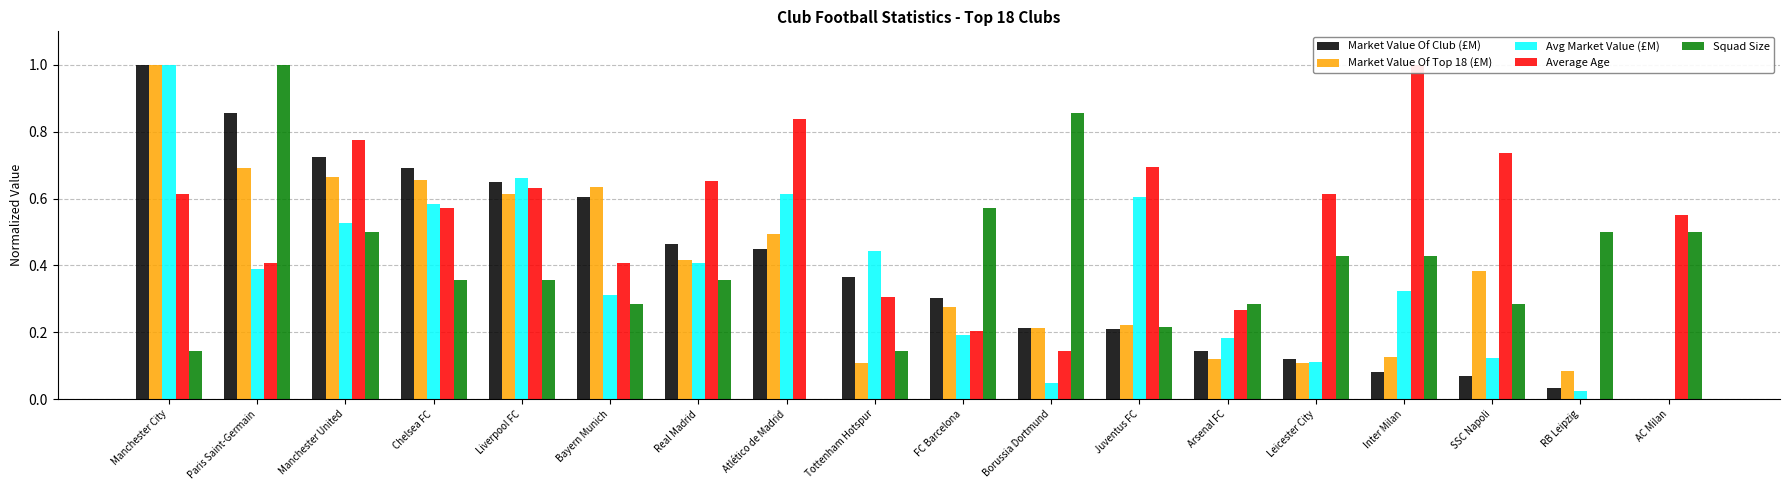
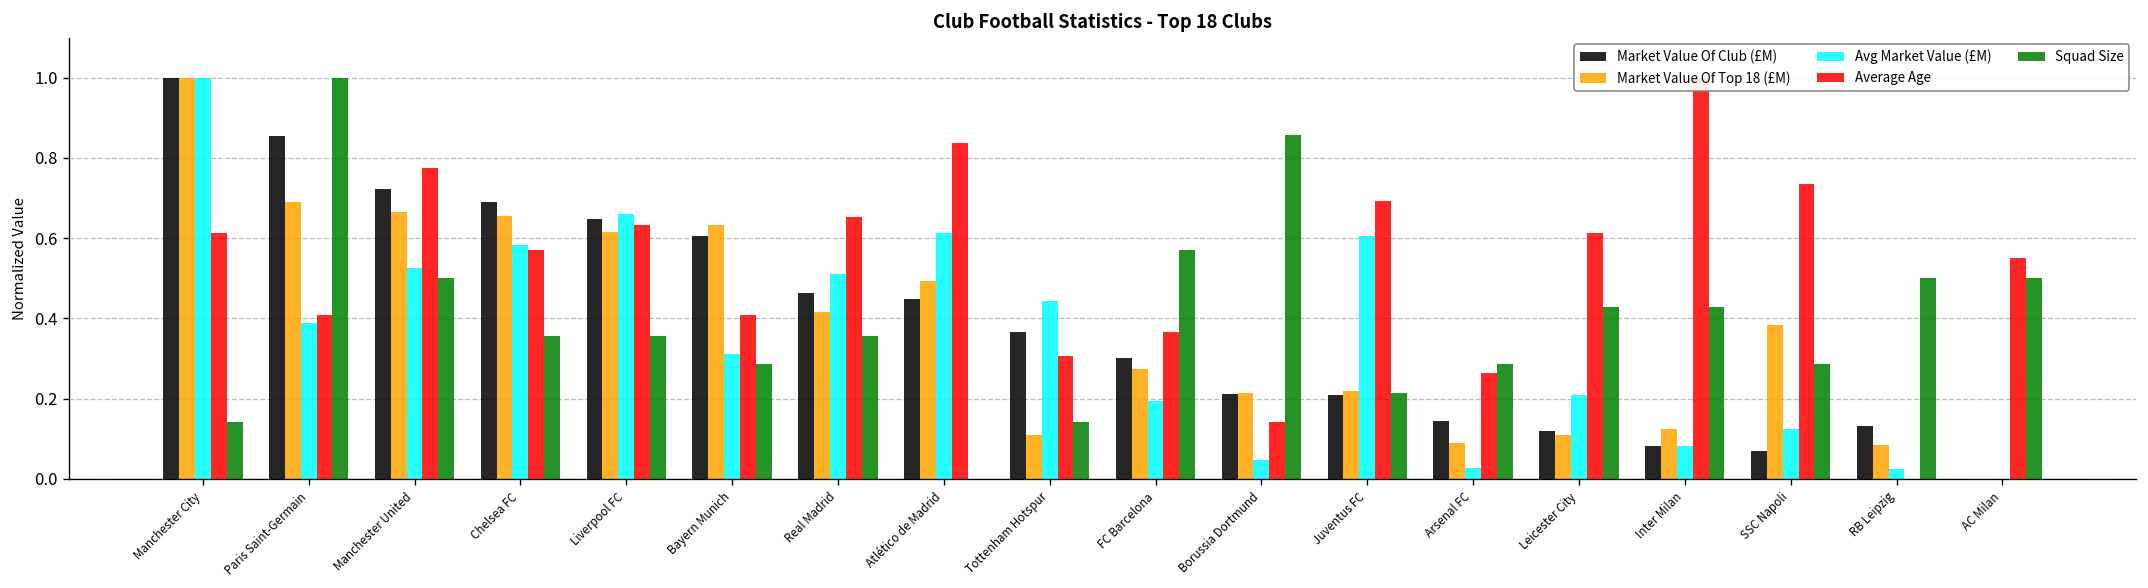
  {
    "Market Value Of Club (£M)": {
      "Manchester City": 1.00,
      "Paris Saint-Germain": 0.85,
      "Manchester United": 0.72,
      "Chelsea FC": 0.69,
      "Liverpool FC": 0.65,
      "Bayern Munich": 0.61,
      "Real Madrid": 0.46,
      "Atlético de Madrid": 0.45,
      "Tottenham Hotspur": 0.37,
      "FC Barcelona": 0.30,
      "Borussia Dortmund": 0.21,
      "Juventus FC": 0.21,
      "Arsenal FC": 0.14,
      "Leicester City": 0.12,
      "Inter Milan": 0.08,
      "SSC Napoli": 0.07,
-     "RB Leipzig": 0.03,
+     "RB Leipzig": 0.13,
      "AC Milan": 0.00
    },
    "Market Value Of Top 18 (£M)": {
      "Manchester City": 1.00,
      "Paris Saint-Germain": 0.69,
      "Manchester United": 0.66,
      "Chelsea FC": 0.65,
      "Liverpool FC": 0.61,
      "Bayern Munich": 0.63,
      "Real Madrid": 0.42,
      "Atlético de Madrid": 0.49,
      "Tottenham Hotspur": 0.11,
      "FC Barcelona": 0.27,
      "Borussia Dortmund": 0.21,
      "Juventus FC": 0.22,
-     "Arsenal FC": 0.12,
+     "Arsenal FC": 0.09,
      "Leicester City": 0.11,
      "Inter Milan": 0.12,
      "SSC Napoli": 0.38,
      "RB Leipzig": 0.09,
      "AC Milan": 0.00
    },
    "Avg Market Value (£M)": {
      "Manchester City": 1.00,
      "Paris Saint-Germain": 0.39,
      "Manchester United": 0.53,
      "Chelsea FC": 0.58,
      "Liverpool FC": 0.66,
      "Bayern Munich": 0.31,
-     "Real Madrid": 0.41,
+     "Real Madrid": 0.51,
      "Atlético de Madrid": 0.61,
      "Tottenham Hotspur": 0.44,
      "FC Barcelona": 0.19,
      "Borussia Dortmund": 0.05,
      "Juventus FC": 0.61,
-     "Arsenal FC": 0.18,
-     "Leicester City": 0.11,
-     "Inter Milan": 0.32,
+     "Arsenal FC": 0.03,
+     "Leicester City": 0.21,
+     "Inter Milan": 0.08,
      "SSC Napoli": 0.12,
      "RB Leipzig": 0.03,
      "AC Milan": 0.00
    },
    "Average Age": {
      "Manchester City": 0.61,
      "Paris Saint-Germain": 0.41,
      "Manchester United": 0.78,
      "Chelsea FC": 0.57,
      "Liverpool FC": 0.63,
      "Bayern Munich": 0.41,
      "Real Madrid": 0.65,
      "Atlético de Madrid": 0.84,
      "Tottenham Hotspur": 0.31,
-     "FC Barcelona": 0.20,
+     "FC Barcelona": 0.37,
      "Borussia Dortmund": 0.14,
      "Juventus FC": 0.69,
      "Arsenal FC": 0.27,
      "Leicester City": 0.61,
      "SSC Napoli": 0.73,
      "RB Leipzig": 0.00,
      "AC Milan": 0.55
    },
    "Squad Size": {
      "Manchester City": 0.14,
      "Paris Saint-Germain": 1.00,
      "Manchester United": 0.50,
      "Chelsea FC": 0.36,
      "Liverpool FC": 0.36,
      "Bayern Munich": 0.29,
      "Real Madrid": 0.36,
      "Atlético de Madrid": 0.00,
      "Tottenham Hotspur": 0.14,
      "FC Barcelona": 0.57,
      "Borussia Dortmund": 0.86,
      "Juventus FC": 0.21,
      "Arsenal FC": 0.29,
      "Leicester City": 0.43,
      "Inter Milan": 0.43,
      "SSC Napoli": 0.29,
      "RB Leipzig": 0.50,
      "AC Milan": 0.50
    }
  }
